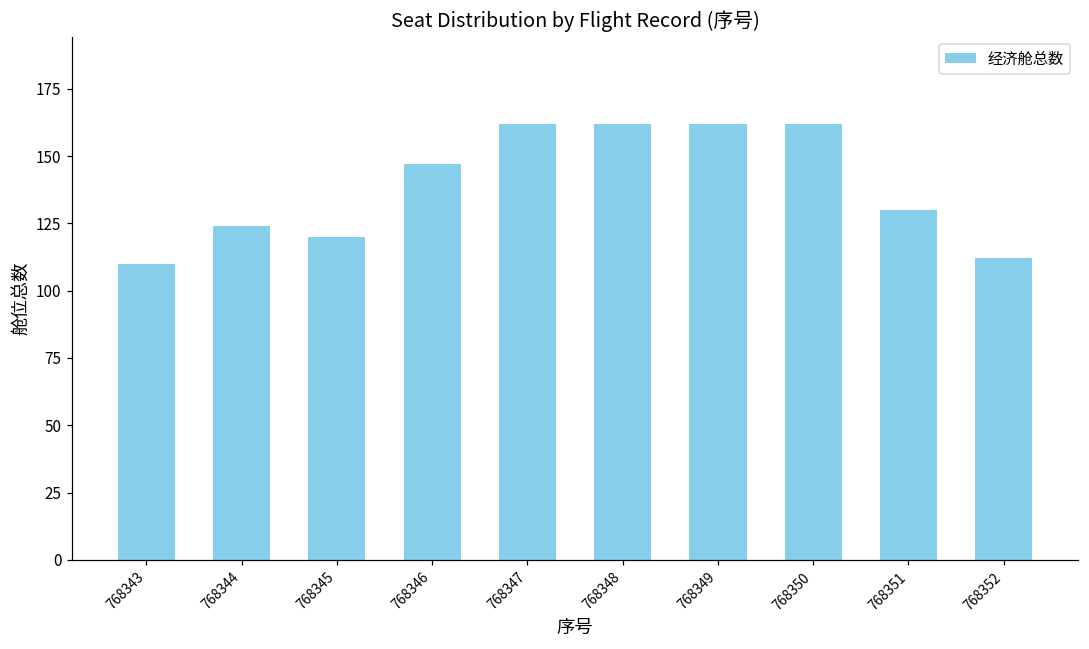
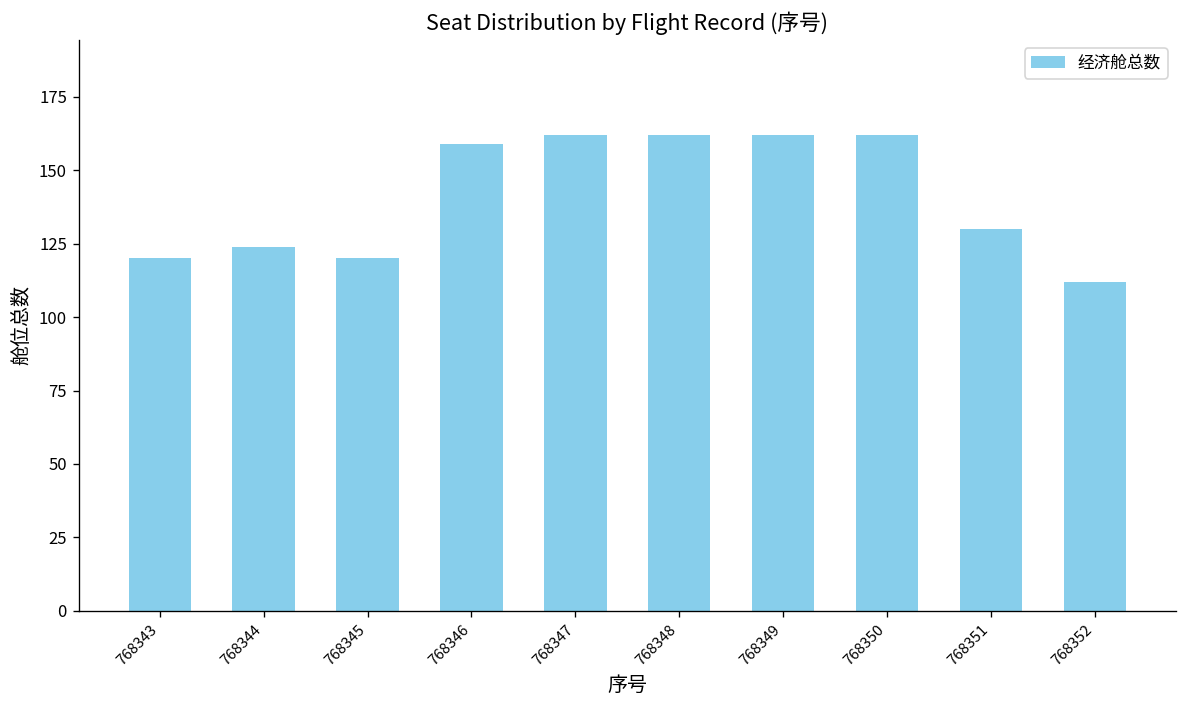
  {
-   "768343": 110,
+   "768343": 120,
    "768344": 124,
    "768345": 120,
-   "768346": 147,
+   "768346": 159,
    "768347": 162,
    "768348": 162,
    "768349": 162,
    "768350": 162,
    "768351": 130,
    "768352": 112
  }
